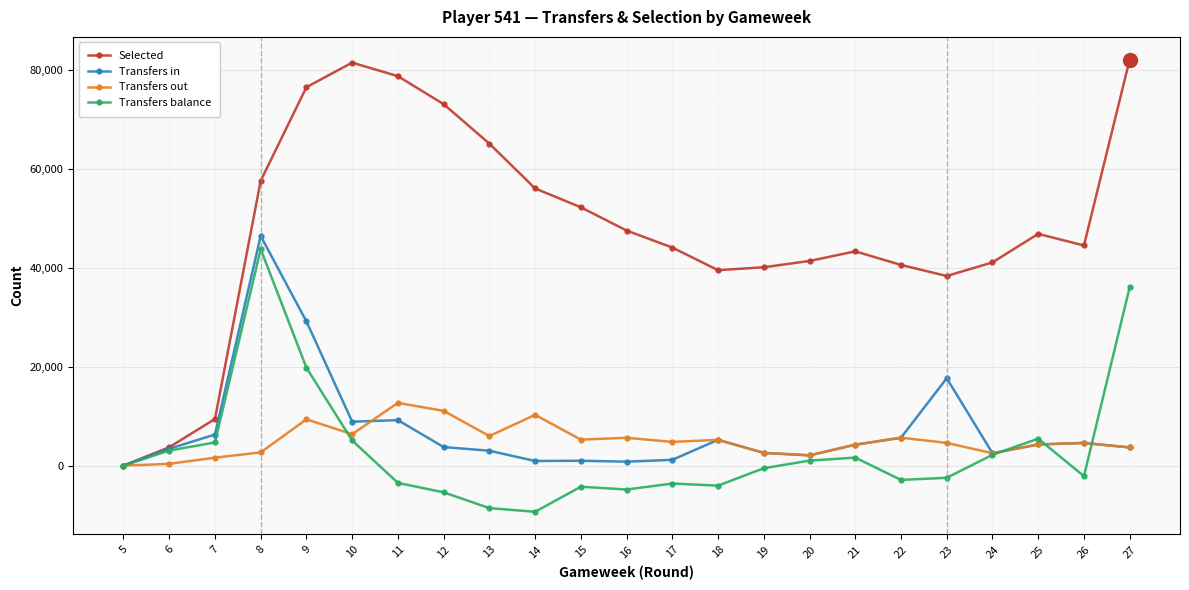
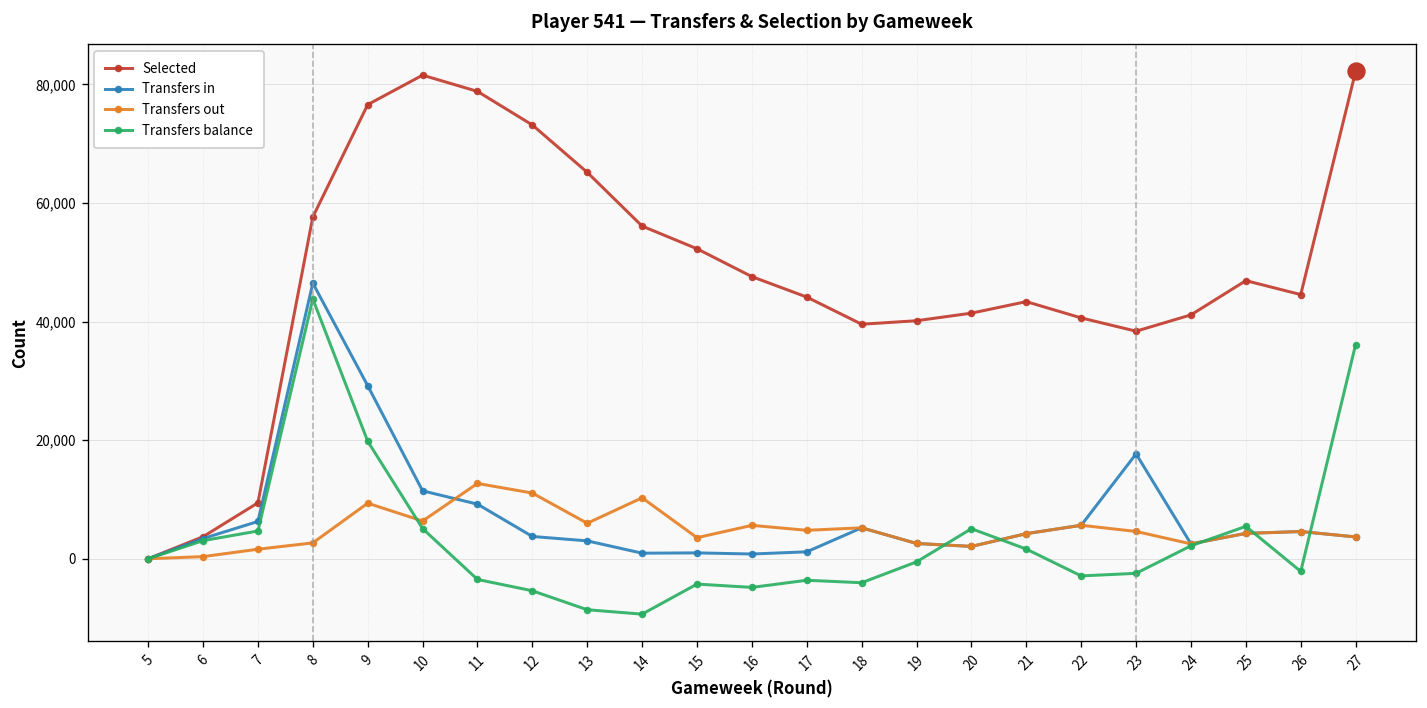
  {
    "Transfers in": {
      "7": "6,000",
      "8": "46,000",
      "9": "29,000",
-     "10": "9,000",
+     "10": "11,000",
      "11": "9,000",
      "12": "4,000",
      "13": "3,000",
      "14": "1,000",
      "15": "1,000",
      "16": "1,000",
      "17": "1,000",
      "23": "18,000"
    },
    "Transfers out": {
      "6": "0",
      "7": "2,000",
      "8": "3,000",
      "9": "9,000",
      "10": "6,000",
      "11": "13,000",
      "12": "11,000",
      "13": "6,000",
      "14": "10,000",
-     "15": "5,000",
+     "15": "4,000",
      "16": "6,000",
      "17": "5,000",
      "23": "5,000"
    },
    "Transfers balance": {
      "7": "5,000",
      "8": "44,000",
      "9": "20,000",
      "10": "5,000",
      "11": "-3,000",
      "12": "-5,000",
      "13": "-9,000",
      "14": "-9,000",
      "15": "-4,000",
      "16": "-5,000",
      "17": "-4,000",
      "18": "-4,000",
      "19": "-1,000",
-     "20": "1,000",
+     "20": "5,000",
      "21": "2,000",
      "22": "-3,000",
      "23": "-2,000",
      "25": "5,000",
      "26": "-2,000",
      "27": "36,000"
    }
  }
